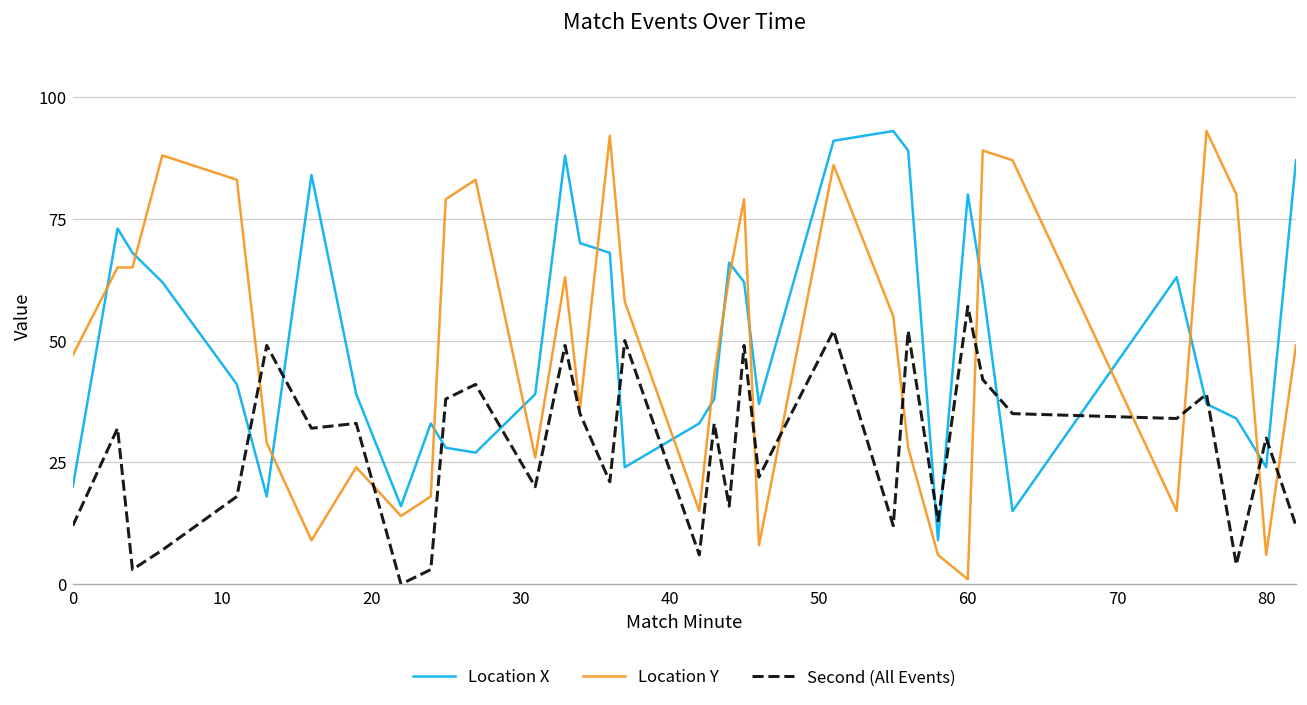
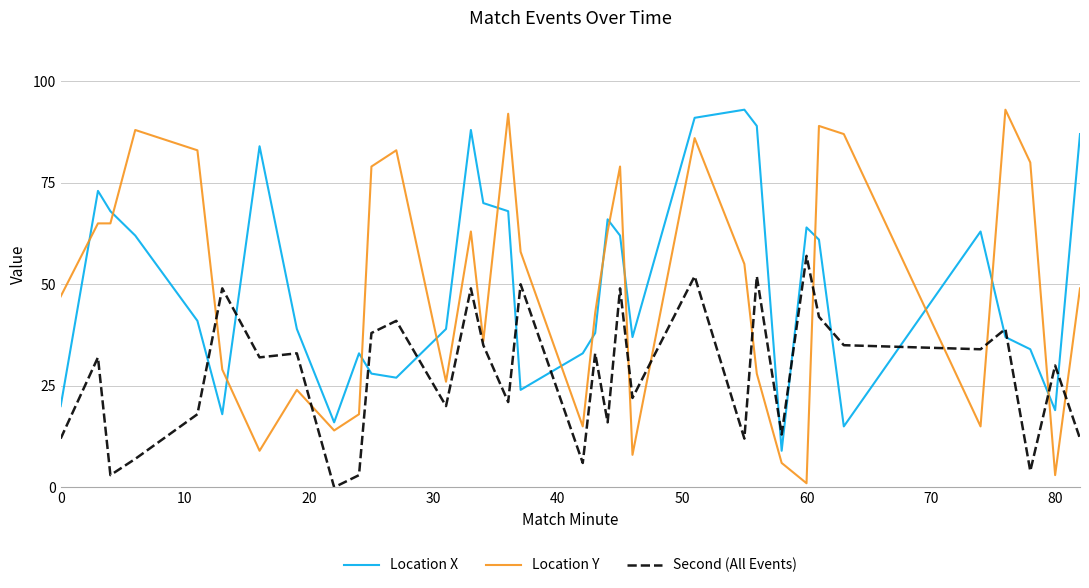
  {
    "Location X": {
      "0": 20,
-     "60": 80,
-     "80": 24
+     "60": 64,
+     "80": 19
    },
    "Location Y": {
      "0": 47,
      "60": 1,
-     "80": 6
+     "80": 3
    },
    "Second (All Events)": {
      "0": 12,
      "60": 57,
      "80": 30
    }
  }
